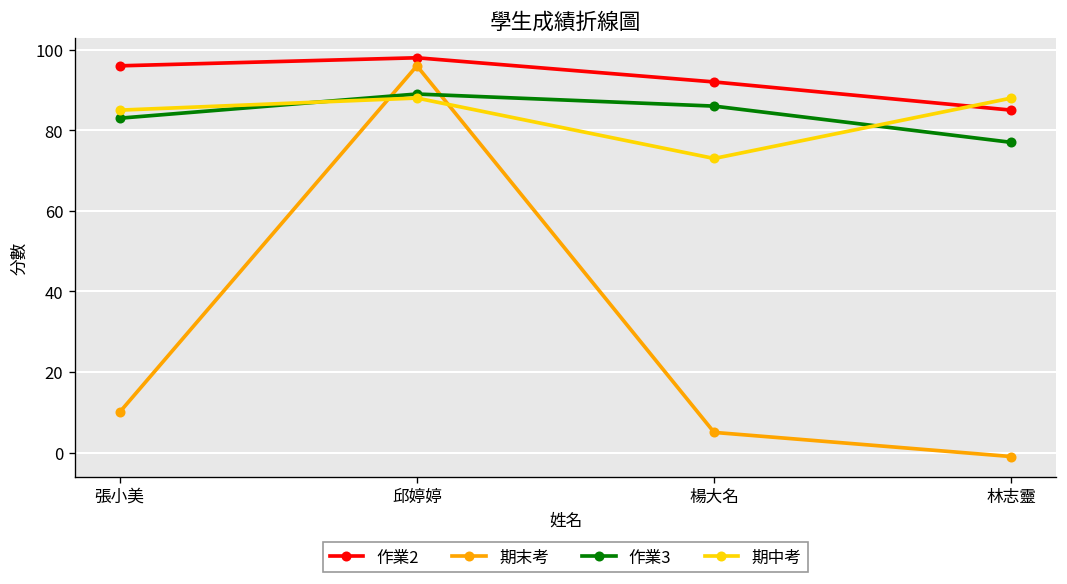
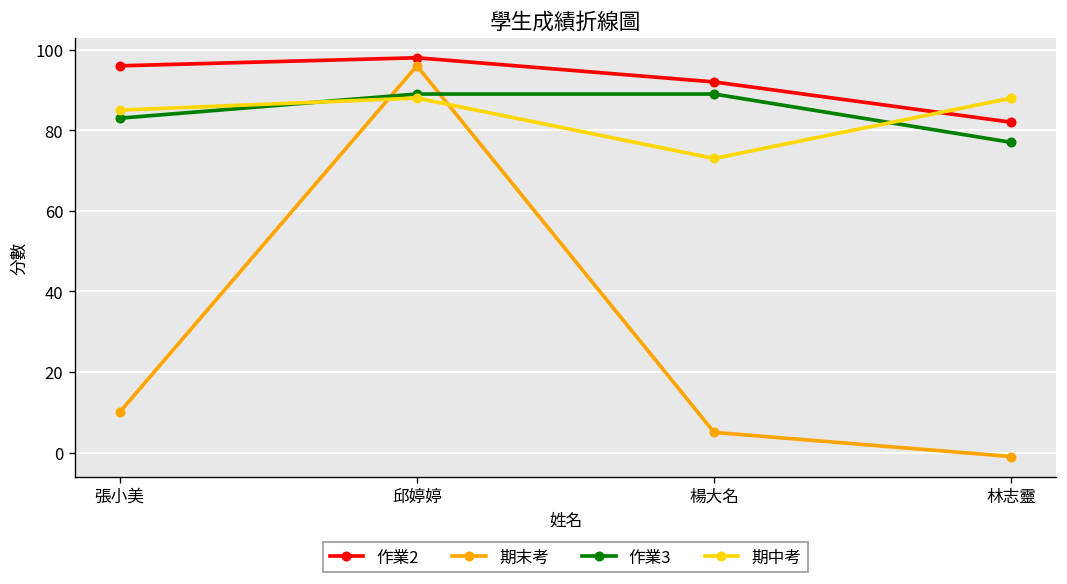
  {
    "作業2": {
      "張小美": 96,
      "邱婷婷": 98,
      "楊大名": 92,
-     "林志靈": 85
+     "林志靈": 82
    },
    "作業3": {
      "張小美": 83,
      "邱婷婷": 89,
-     "楊大名": 86,
+     "楊大名": 89,
      "林志靈": 77
    }
  }
